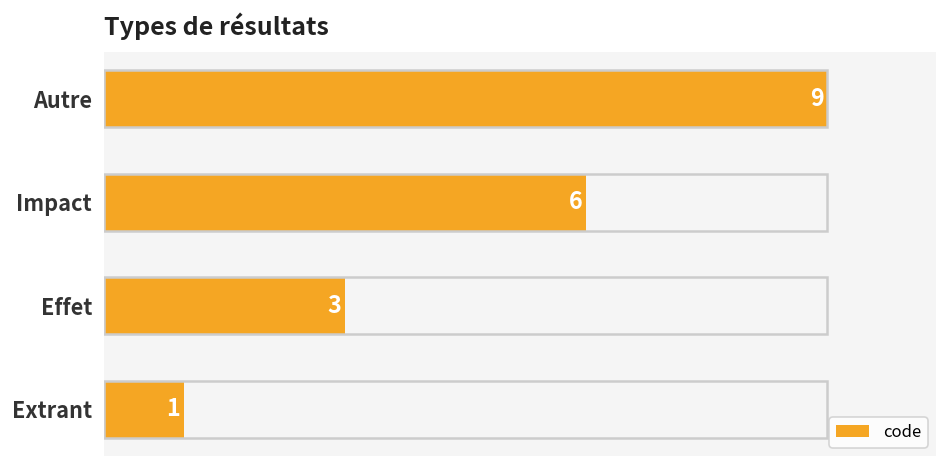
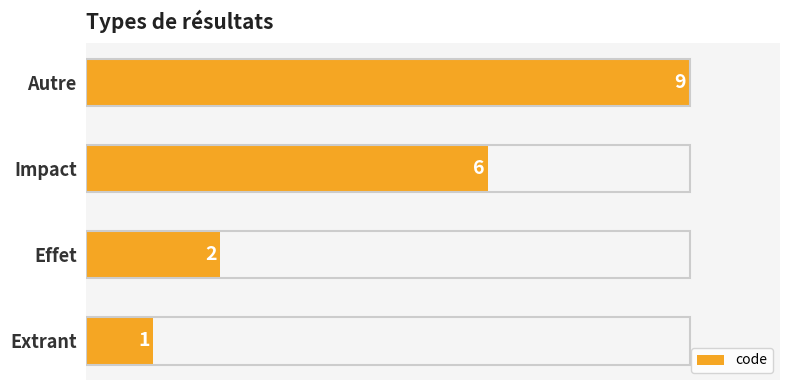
  {
    "Autre": 9,
    "Impact": 6,
-   "Effet": 3,
+   "Effet": 2,
    "Extrant": 1
  }
